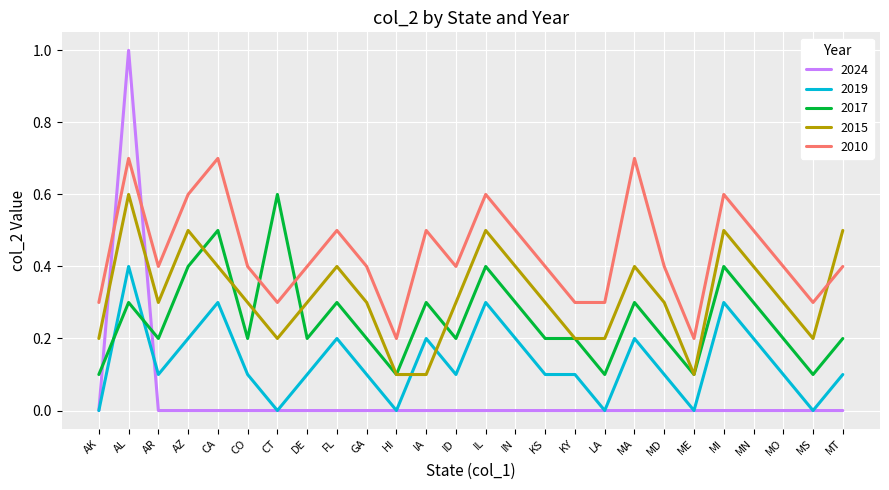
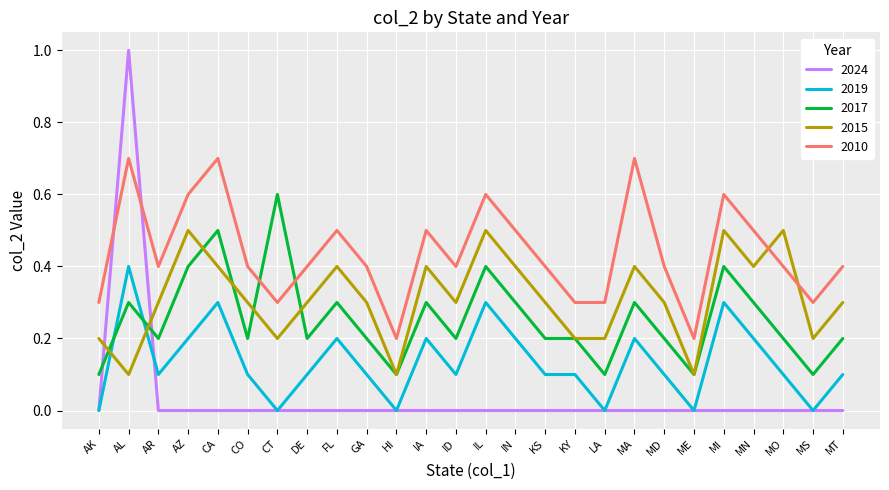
  {
    "2024": {
      "AL": 1.0,
      "AR": 0.0,
      "AZ": 0.0,
      "CA": 0.0,
      "CO": 0.0,
      "DE": 0.0,
      "FL": 0.0,
      "GA": 0.0,
      "IA": 0.0,
      "ID": 0.0,
      "IL": 0.0,
      "IN": 0.0,
      "KS": 0.0,
      "KY": 0.0,
      "MA": 0.0,
      "MD": 0.0,
      "MI": 0.0,
      "MN": 0.0,
      "MO": 0.0,
      "MT": 0.0
    },
    "2019": {
      "AL": 0.4,
      "AR": 0.1,
      "AZ": 0.2,
      "CA": 0.3,
      "CO": 0.1,
      "DE": 0.1,
      "FL": 0.2,
      "GA": 0.1,
      "IA": 0.2,
      "ID": 0.1,
      "IL": 0.3,
      "IN": 0.2,
      "KS": 0.1,
      "KY": 0.1,
      "MA": 0.2,
      "MD": 0.1,
      "MI": 0.3,
      "MN": 0.2,
      "MO": 0.1,
      "MT": 0.1
    },
    "2017": {
      "AK": 0.1,
      "AL": 0.3,
      "AR": 0.2,
      "AZ": 0.4,
      "CA": 0.5,
      "CO": 0.2,
      "CT": 0.6,
      "DE": 0.2,
      "FL": 0.3,
      "GA": 0.2,
      "IA": 0.3,
      "ID": 0.2,
      "IL": 0.4,
      "IN": 0.3,
      "KS": 0.2,
      "LA": 0.1,
      "MA": 0.3,
      "MD": 0.2,
      "MI": 0.4,
      "MN": 0.3,
      "MO": 0.2,
      "MS": 0.1,
      "MT": 0.2
    },
    "2015": {
      "AK": 0.2,
-     "AL": 0.6,
+     "AL": 0.1,
      "AR": 0.3,
      "AZ": 0.5,
      "CA": 0.4,
      "CO": 0.3,
      "CT": 0.2,
      "DE": 0.3,
      "FL": 0.4,
      "GA": 0.3,
-     "IA": 0.1,
+     "IA": 0.4,
      "ID": 0.3,
      "IL": 0.5,
      "IN": 0.4,
      "KS": 0.3,
      "LA": 0.2,
      "MA": 0.4,
      "MD": 0.3,
      "MI": 0.5,
      "MN": 0.4,
-     "MO": 0.3,
+     "MO": 0.5,
      "MS": 0.2,
-     "MT": 0.5
+     "MT": 0.3
    },
    "2010": {
      "AK": 0.3,
      "AL": 0.7,
      "AR": 0.4,
      "AZ": 0.6,
      "CA": 0.7,
      "CO": 0.4,
      "CT": 0.3,
      "DE": 0.4,
      "FL": 0.5,
      "GA": 0.4,
      "HI": 0.2,
      "IA": 0.5,
      "ID": 0.4,
      "IL": 0.6,
      "IN": 0.5,
      "KS": 0.4,
      "KY": 0.3,
      "LA": 0.3,
      "MA": 0.7,
      "MD": 0.4,
      "ME": 0.2,
      "MI": 0.6,
      "MN": 0.5,
      "MO": 0.4,
      "MS": 0.3,
      "MT": 0.4
    }
  }
